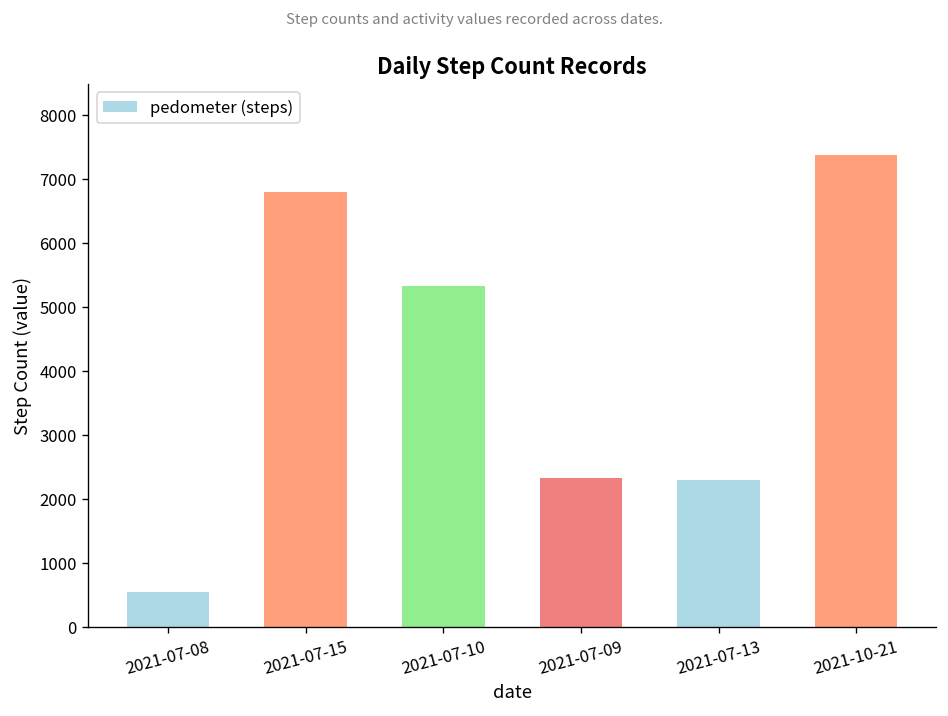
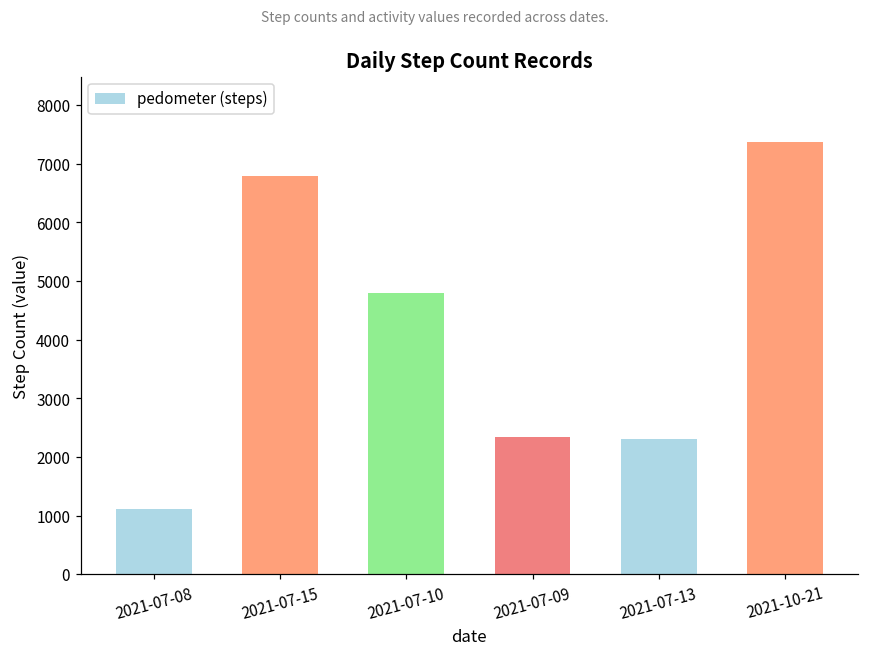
  {
-   "2021-07-08": 500,
+   "2021-07-08": 1100,
    "2021-07-15": 6800,
-   "2021-07-10": 5300,
+   "2021-07-10": 4800,
    "2021-07-09": 2300,
    "2021-07-13": 2300,
    "2021-10-21": 7400
  }
